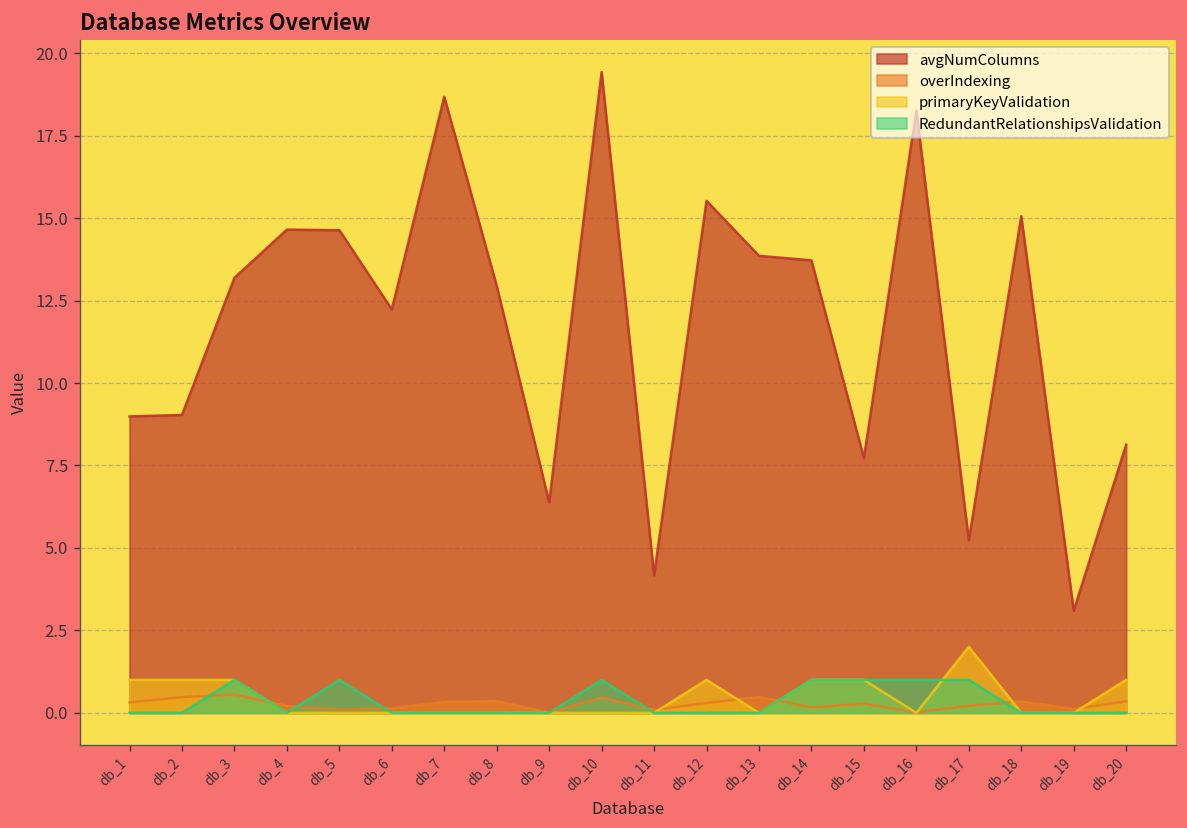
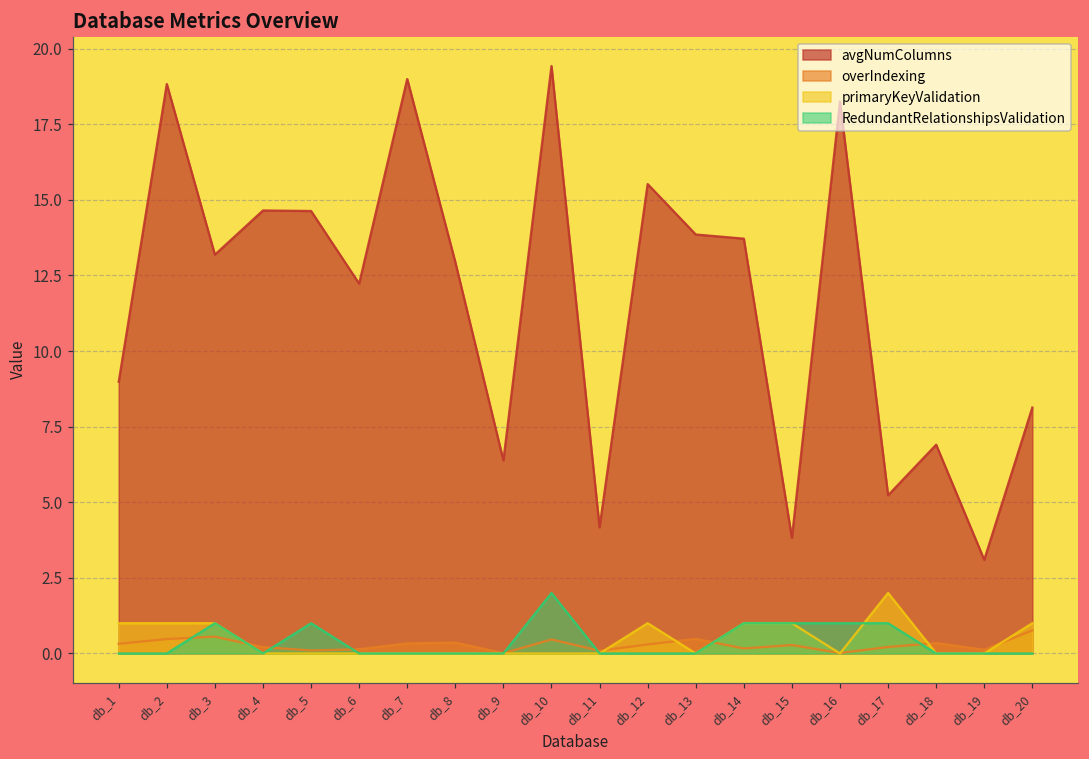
  {
    "avgNumColumns": {
      "db_1": 9.0,
-     "db_2": 9.0,
+     "db_2": 18.8,
      "db_3": 13.2,
      "db_4": 14.6,
      "db_5": 14.6,
      "db_6": 12.2,
-     "db_7": 18.7,
+     "db_7": 19.0,
      "db_8": 12.9,
      "db_9": 6.4,
      "db_10": 19.4,
      "db_11": 4.2,
      "db_12": 15.5,
      "db_13": 13.9,
      "db_14": 13.7,
-     "db_15": 7.7,
+     "db_15": 3.8,
      "db_17": 5.2,
-     "db_18": 15.1,
+     "db_18": 6.9,
      "db_19": 3.1,
      "db_20": 8.1
    },
    "overIndexing": {
      "db_1": 0.3,
      "db_2": 0.5,
      "db_3": 0.6,
      "db_4": 0.2,
      "db_5": 0.1,
      "db_6": 0.1,
      "db_7": 0.3,
      "db_8": 0.4,
      "db_10": 0.5,
      "db_12": 0.3,
      "db_13": 0.5,
      "db_14": 0.2,
      "db_15": 0.3,
      "db_17": 0.2,
      "db_18": 0.3,
      "db_19": 0.1,
-     "db_20": 0.3
+     "db_20": 0.8
    },
    "primaryKeyValidation": {
      "db_1": 1.0,
      "db_2": 1.0,
      "db_5": 0.0,
      "db_10": 0.0,
      "db_12": 1.0,
      "db_17": 2.0,
      "db_20": 1.0
    },
    "RedundantRelationshipsValidation": {
      "db_1": 0,
      "db_2": 0,
      "db_5": 1,
-     "db_10": 1,
+     "db_10": 2,
      "db_12": 0,
      "db_16": 1,
      "db_17": 1,
      "db_20": 0
    }
  }
